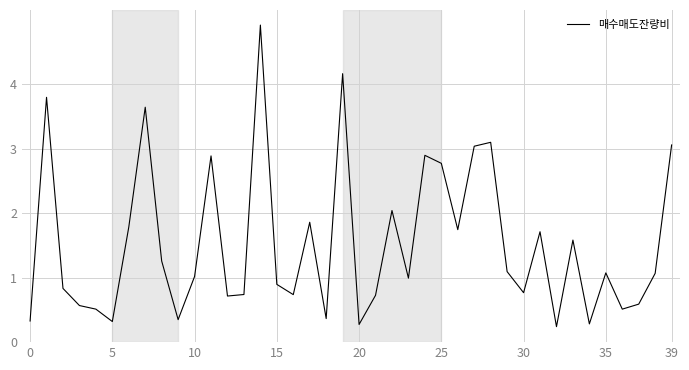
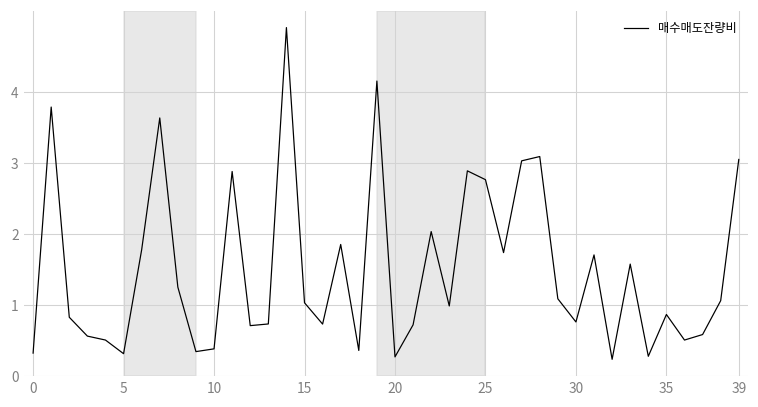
  {
    "0": 0.3,
    "5": 0.3,
-   "10": 1.0,
-   "15": 0.9,
+   "10": 0.4,
+   "15": 1.0,
    "20": 0.3,
    "25": 2.8,
    "30": 0.8,
-   "35": 1.1,
+   "35": 0.9,
    "39": 3.1
  }
